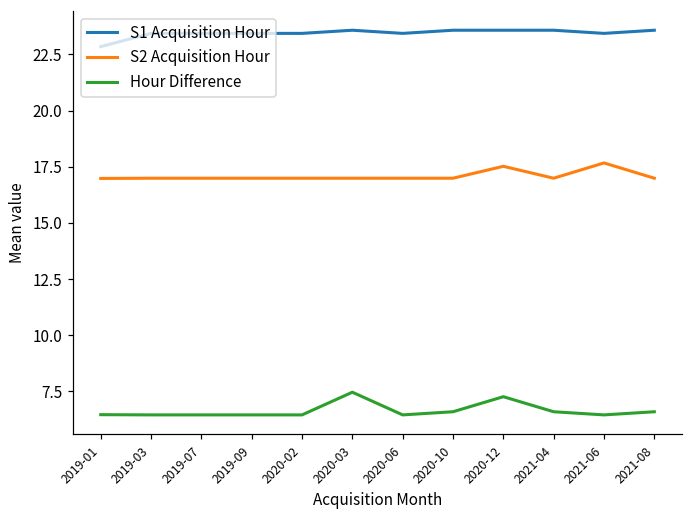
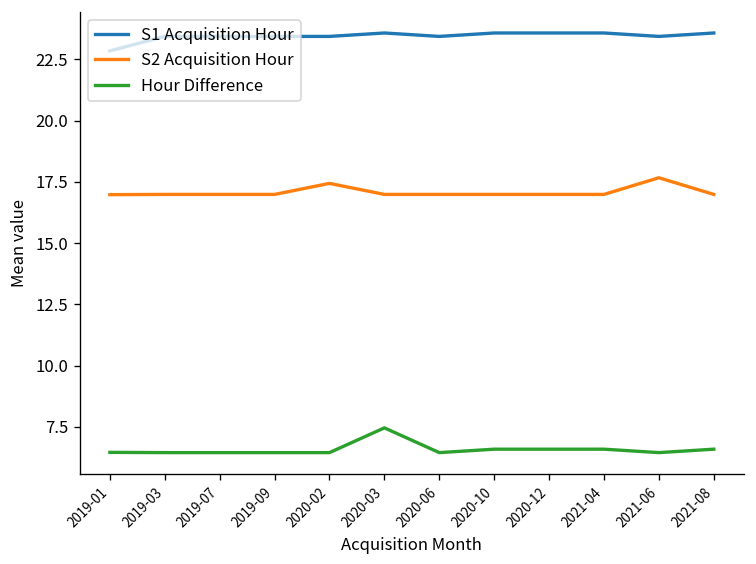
  {
    "S1 Acquisition Hour": {
      "2020-02": 23.4,
      "2020-03": 23.6,
      "2020-06": 23.4,
      "2020-10": 23.6,
      "2020-12": 23.6,
      "2021-04": 23.6,
      "2021-06": 23.4,
      "2021-08": 23.6
    },
    "S2 Acquisition Hour": {
      "2019-01": 17.0,
      "2019-03": 17.0,
      "2019-07": 17.0,
      "2019-09": 17.0,
-     "2020-02": 17.0,
+     "2020-02": 17.4,
      "2020-03": 17.0,
      "2020-06": 17.0,
      "2020-10": 17.0,
-     "2020-12": 17.5,
+     "2020-12": 17.0,
      "2021-04": 17.0,
      "2021-06": 17.7,
      "2021-08": 17.0
    },
    "Hour Difference": {
      "2019-01": 6.5,
      "2019-03": 6.5,
      "2019-07": 6.5,
      "2019-09": 6.5,
      "2020-02": 6.5,
      "2020-03": 7.5,
      "2020-06": 6.5,
      "2020-10": 6.6,
-     "2020-12": 7.3,
+     "2020-12": 6.6,
      "2021-04": 6.6,
      "2021-06": 6.5,
      "2021-08": 6.6
    }
  }
